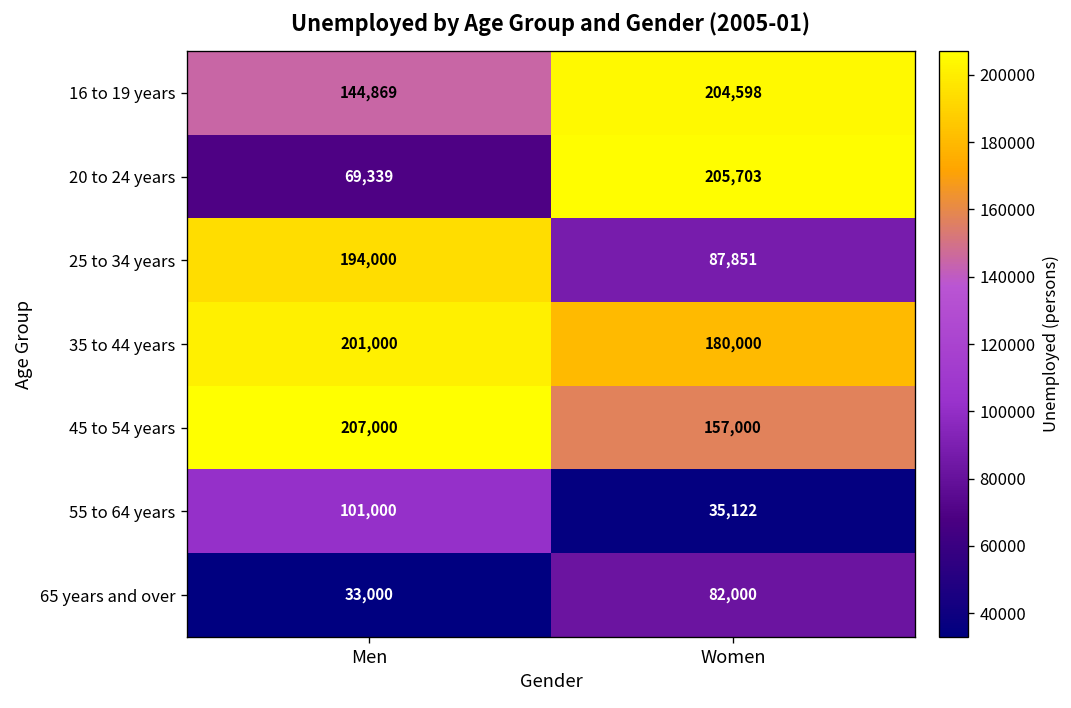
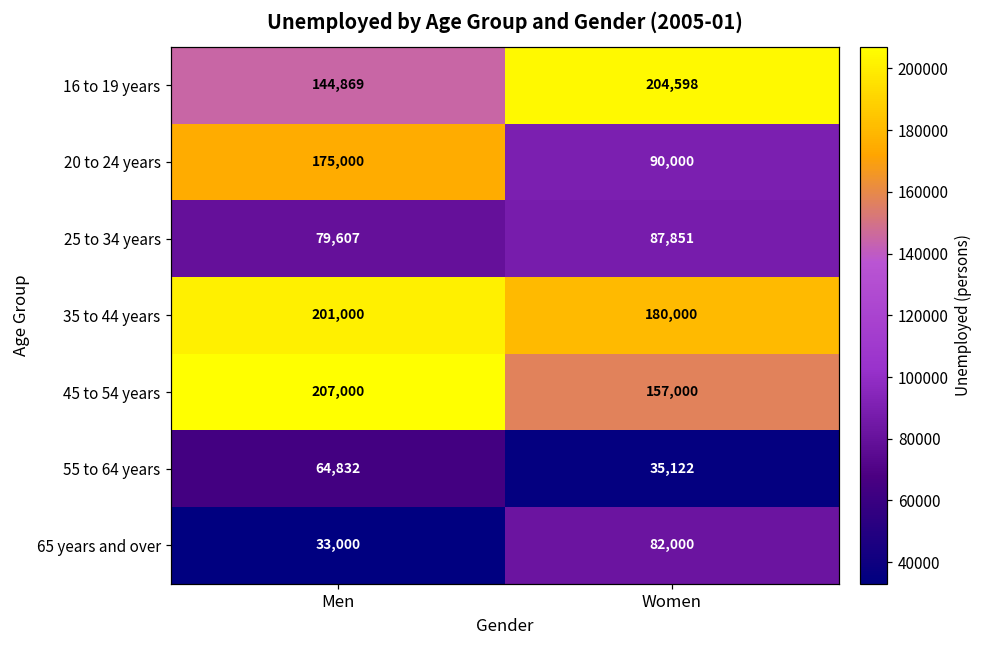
  {
    "16 to 19 years": {
      "Men": "144,869",
      "Women": "204,598"
    },
    "20 to 24 years": {
-     "Men": "69,339",
-     "Women": "205,703"
+     "Men": "175,000",
+     "Women": "90,000"
    },
    "25 to 34 years": {
-     "Men": "194,000",
+     "Men": "79,607",
      "Women": "87,851"
    },
    "35 to 44 years": {
      "Men": "201,000",
      "Women": "180,000"
    },
    "45 to 54 years": {
      "Men": "207,000",
      "Women": "157,000"
    },
    "55 to 64 years": {
-     "Men": "101,000",
+     "Men": "64,832",
      "Women": "35,122"
    },
    "65 years and over": {
      "Men": "33,000",
      "Women": "82,000"
    }
  }
